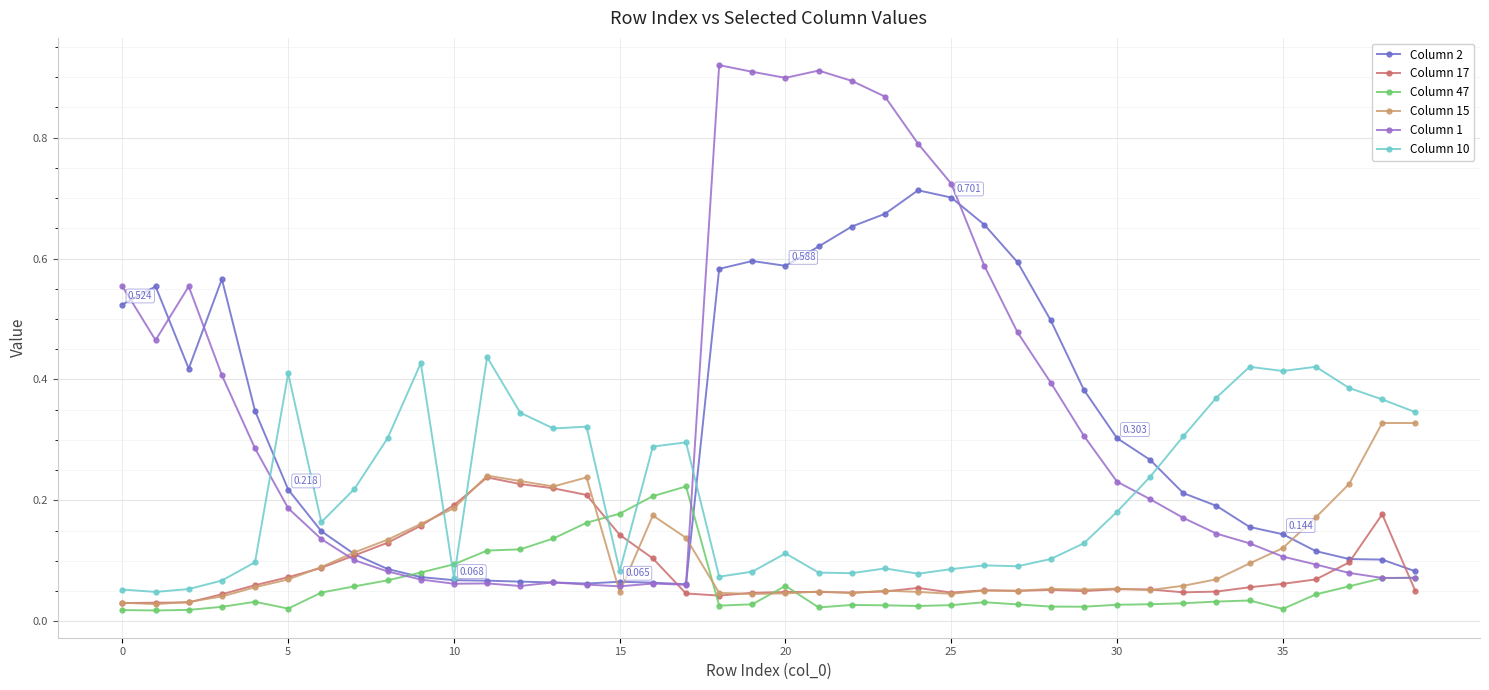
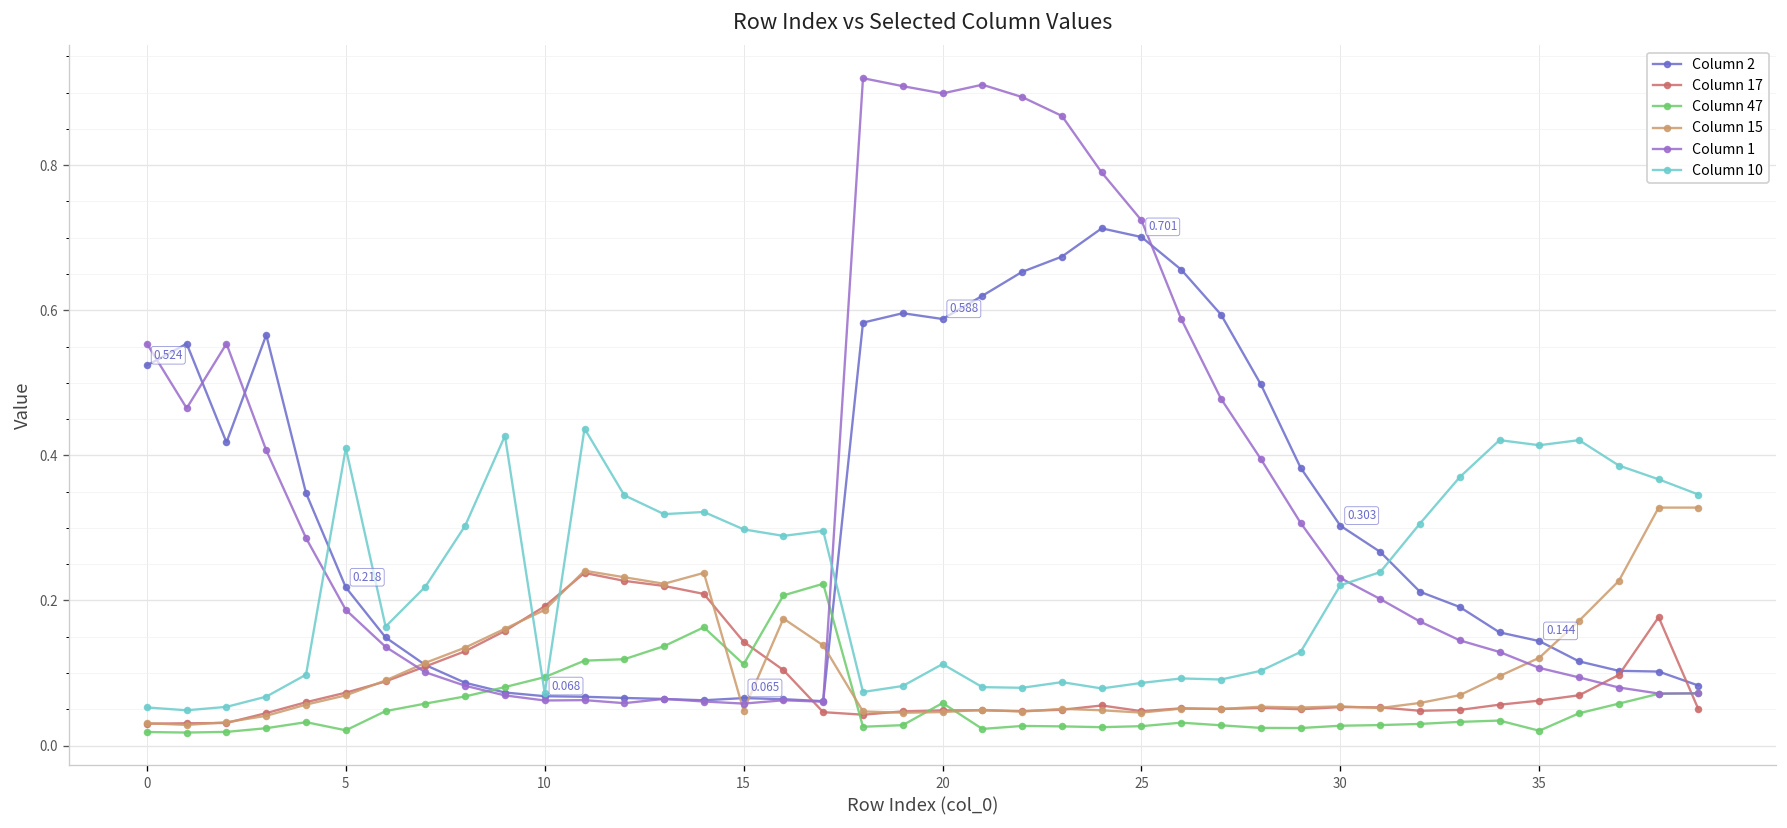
  {
    "Column 47": {
      "0": 0.02,
      "5": 0.02,
      "10": 0.09,
-     "15": 0.18,
+     "15": 0.11,
      "20": 0.06,
      "25": 0.03,
      "30": 0.03,
      "35": 0.02
    },
    "Column 10": {
      "0": 0.05,
      "5": 0.41,
-     "15": 0.08,
+     "15": 0.30,
      "20": 0.11,
      "25": 0.09,
-     "30": 0.18,
+     "30": 0.22,
      "35": 0.41
    }
  }
